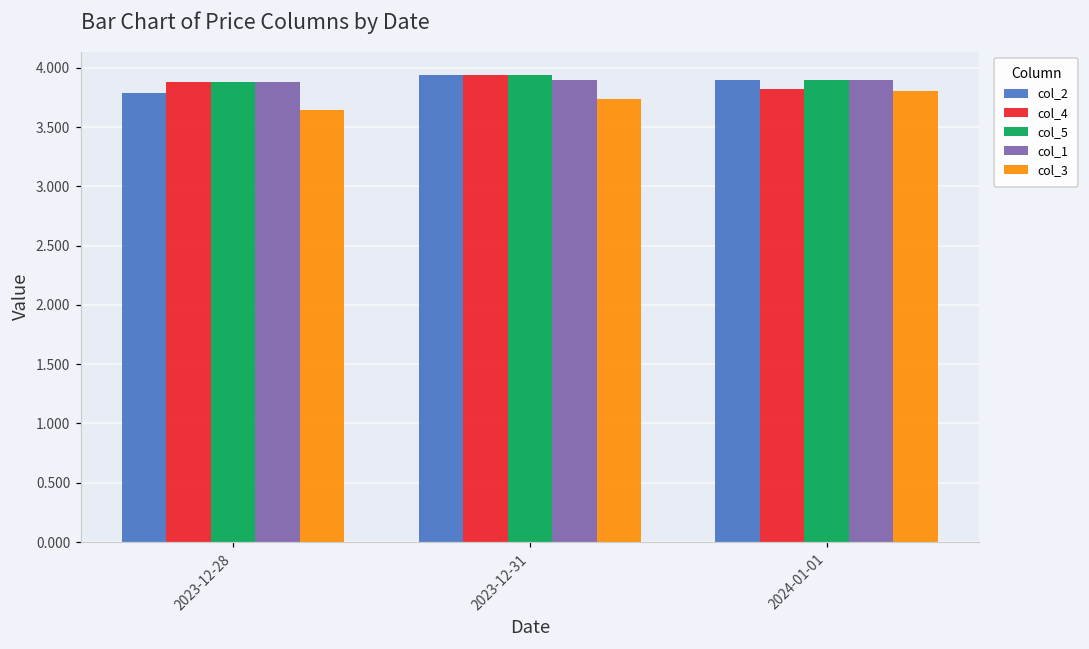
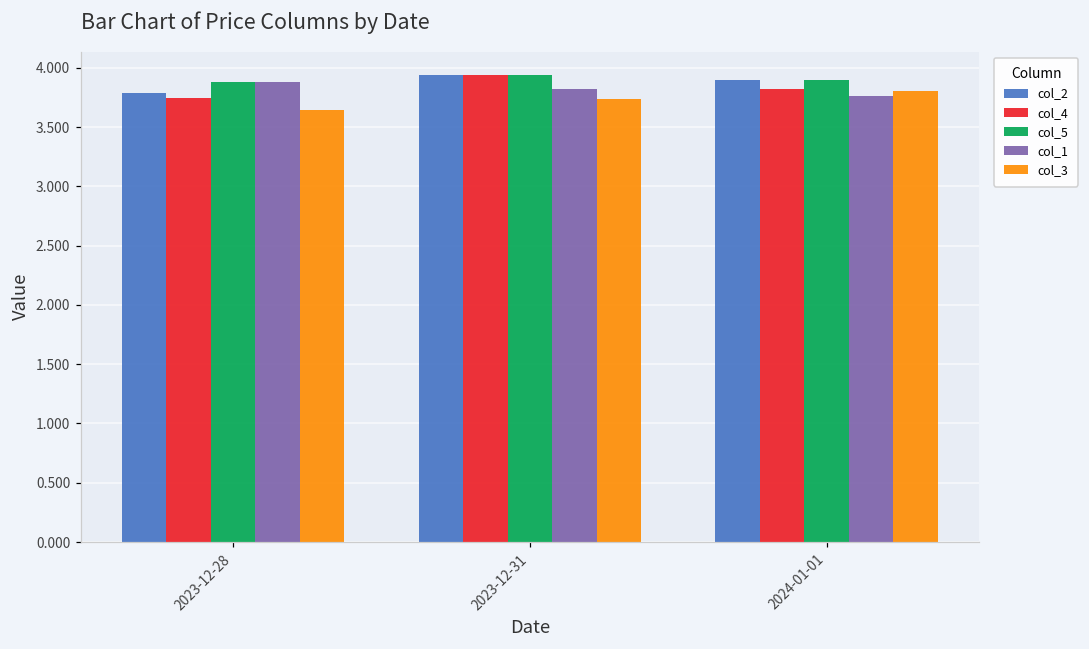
  {
    "col_2": {
      "2023-12-28": 3.79,
      "2023-12-31": 3.94,
      "2024-01-01": 3.90
    },
    "col_4": {
-     "2023-12-28": 3.88,
+     "2023-12-28": 3.75,
      "2023-12-31": 3.94,
      "2024-01-01": 3.82
    },
    "col_5": {
      "2023-12-28": 3.88,
      "2023-12-31": 3.94,
      "2024-01-01": 3.90
    },
    "col_1": {
      "2023-12-28": 3.88,
-     "2023-12-31": 3.90,
-     "2024-01-01": 3.90
+     "2023-12-31": 3.82,
+     "2024-01-01": 3.76
    },
    "col_3": {
      "2023-12-28": 3.64,
      "2023-12-31": 3.74,
      "2024-01-01": 3.80
    }
  }
